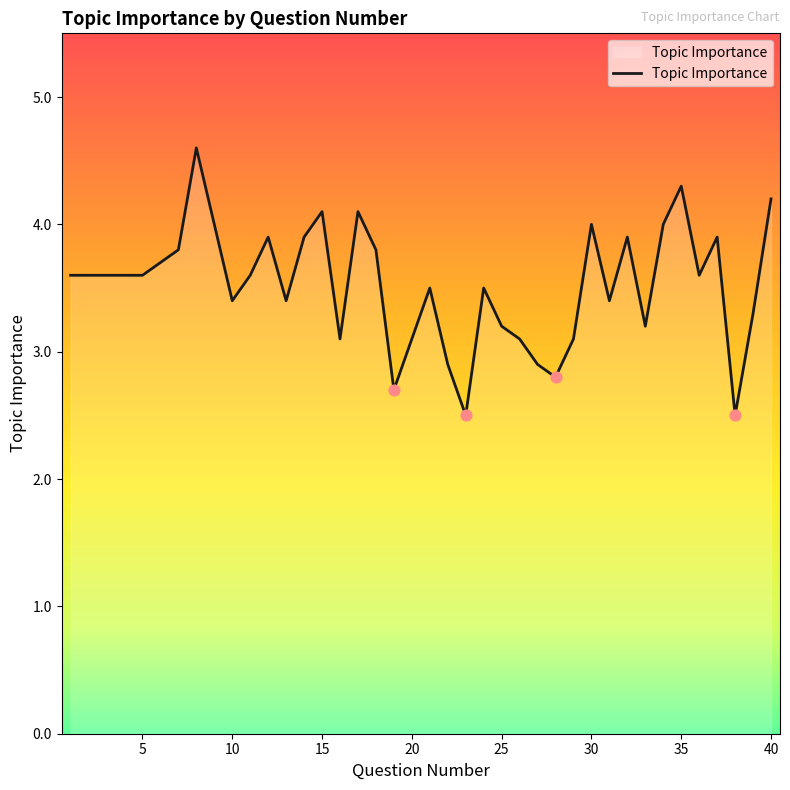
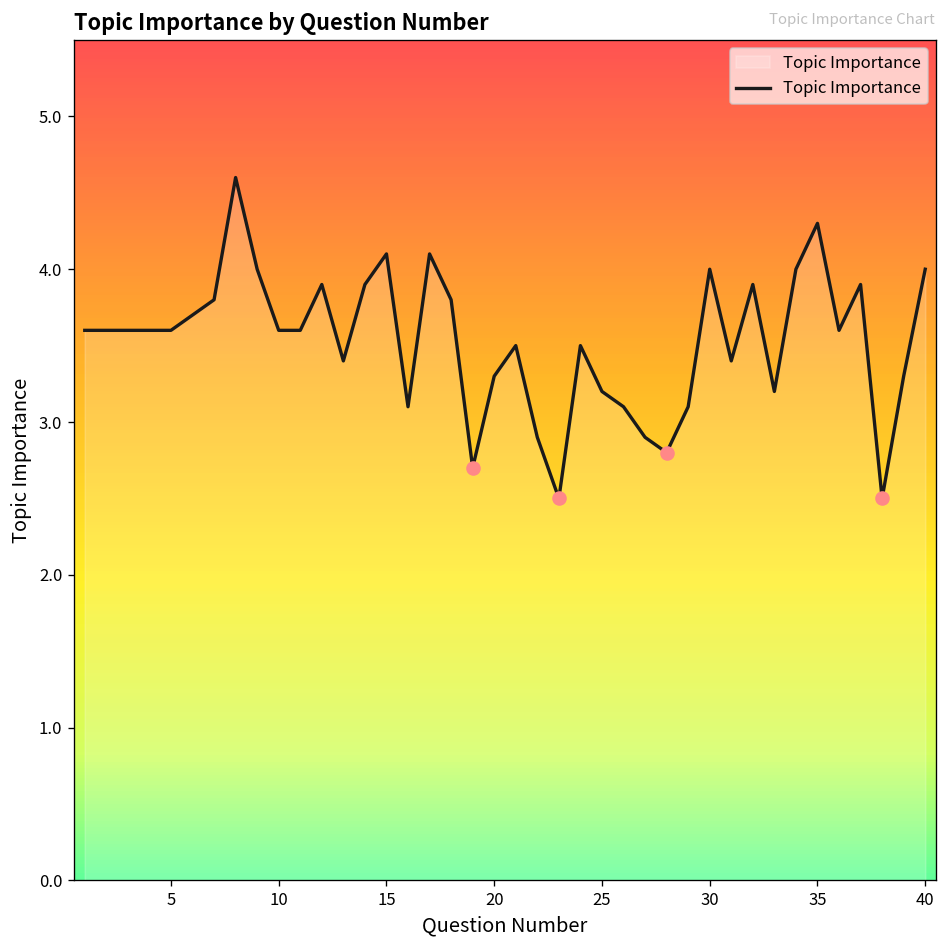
  {
    "Topic Importance": {
      "5": 3.6,
-     "10": 3.4,
+     "10": 3.6,
      "15": 4.1,
-     "20": 3.1,
+     "20": 3.3,
      "25": 3.2,
      "30": 4.0,
      "35": 4.3,
-     "40": 4.2
+     "40": 4.0
    }
  }
